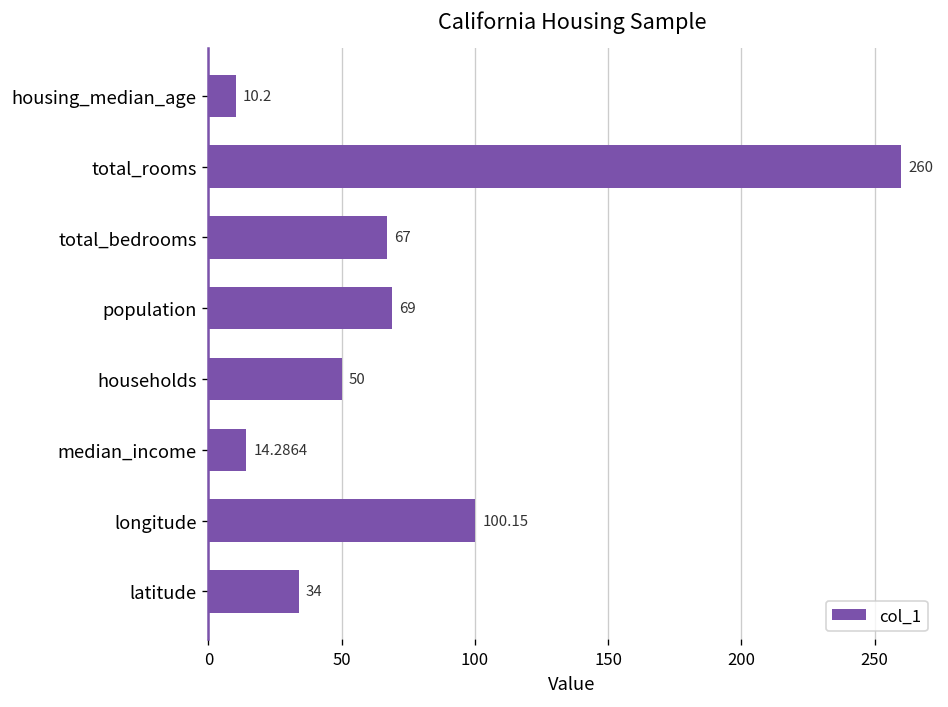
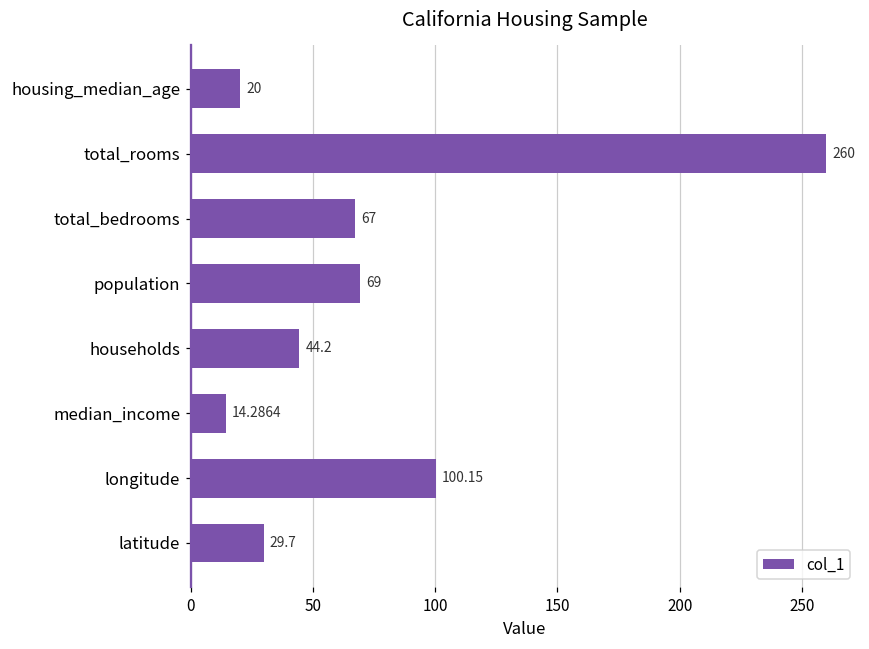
  {
-   "housing_median_age": 10.2,
+   "housing_median_age": 20,
    "total_rooms": 260,
    "total_bedrooms": 67,
    "population": 69,
-   "households": 50,
+   "households": 44.2,
    "median_income": 14.2864,
    "longitude": 100.15,
-   "latitude": 34
+   "latitude": 29.7
  }
